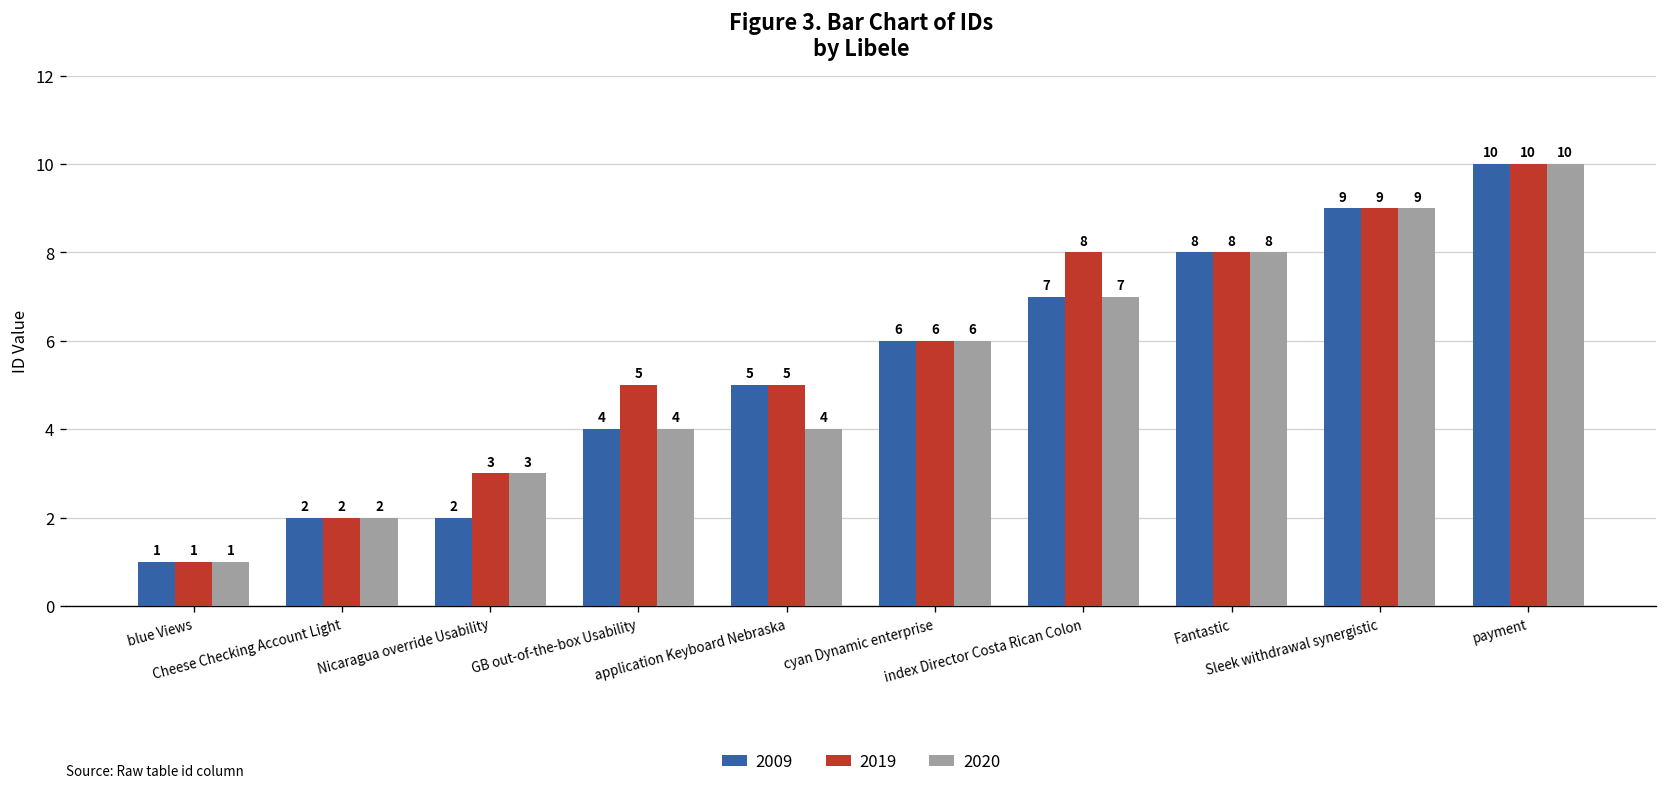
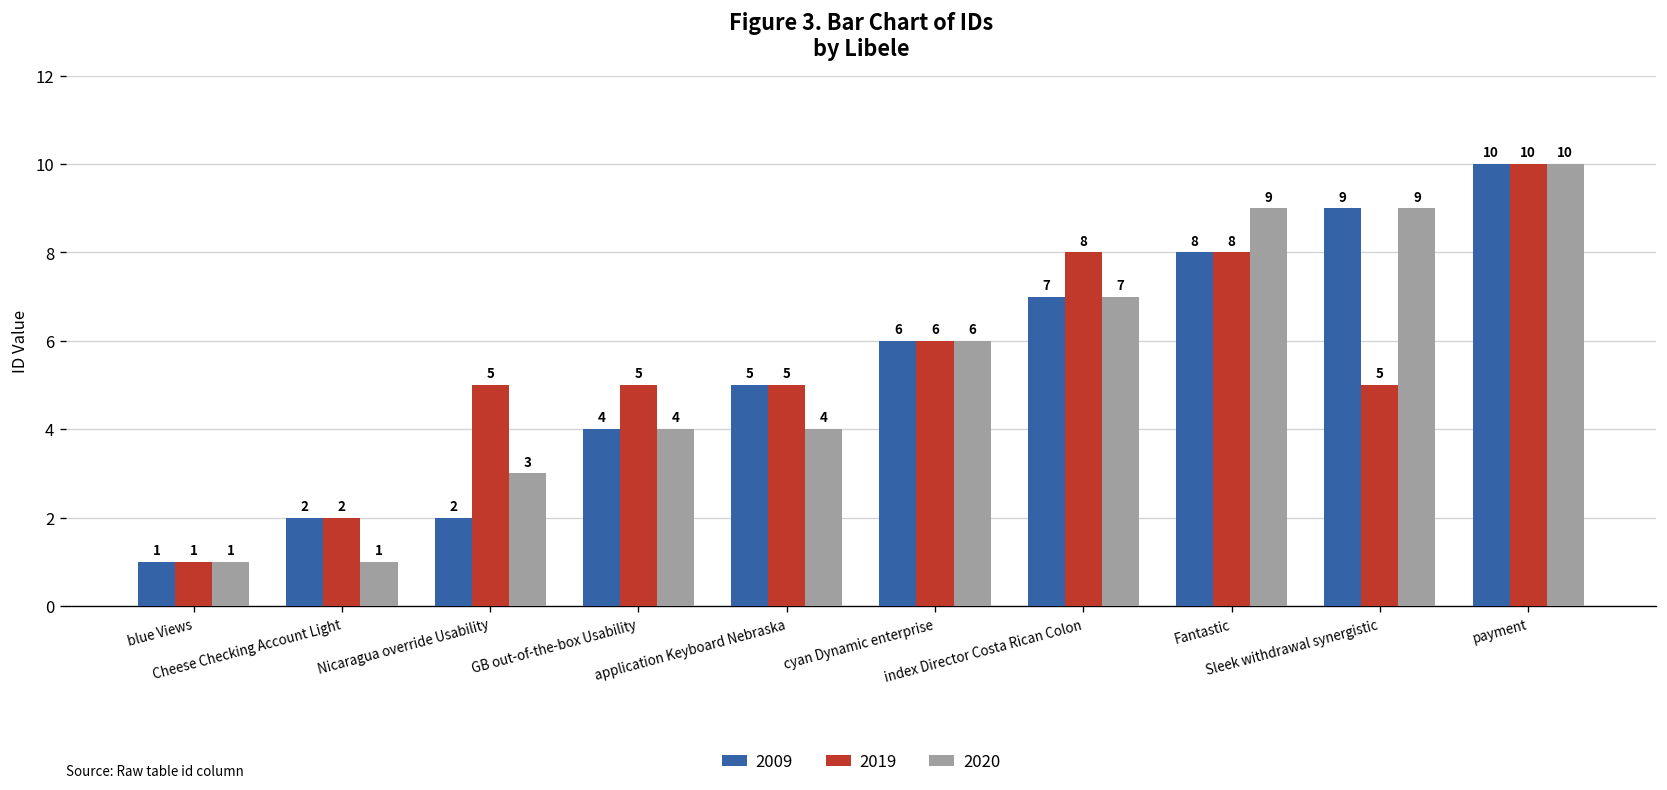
  {
    "2009": {
      "blue Views": 1,
      "Cheese Checking Account Light": 2,
      "Nicaragua override Usability": 2,
      "GB out-of-the-box Usability": 4,
      "application Keyboard Nebraska": 5,
      "cyan Dynamic enterprise": 6,
      "index Director Costa Rican Colon": 7,
      "Fantastic": 8,
      "Sleek withdrawal synergistic": 9,
      "payment": 10
    },
    "2019": {
      "blue Views": 1,
      "Cheese Checking Account Light": 2,
-     "Nicaragua override Usability": 3,
+     "Nicaragua override Usability": 5,
      "GB out-of-the-box Usability": 5,
      "application Keyboard Nebraska": 5,
      "cyan Dynamic enterprise": 6,
      "index Director Costa Rican Colon": 8,
      "Fantastic": 8,
-     "Sleek withdrawal synergistic": 9,
+     "Sleek withdrawal synergistic": 5,
      "payment": 10
    },
    "2020": {
      "blue Views": 1,
-     "Cheese Checking Account Light": 2,
+     "Cheese Checking Account Light": 1,
      "Nicaragua override Usability": 3,
      "GB out-of-the-box Usability": 4,
      "application Keyboard Nebraska": 4,
      "cyan Dynamic enterprise": 6,
      "index Director Costa Rican Colon": 7,
-     "Fantastic": 8,
+     "Fantastic": 9,
      "Sleek withdrawal synergistic": 9,
      "payment": 10
    }
  }
